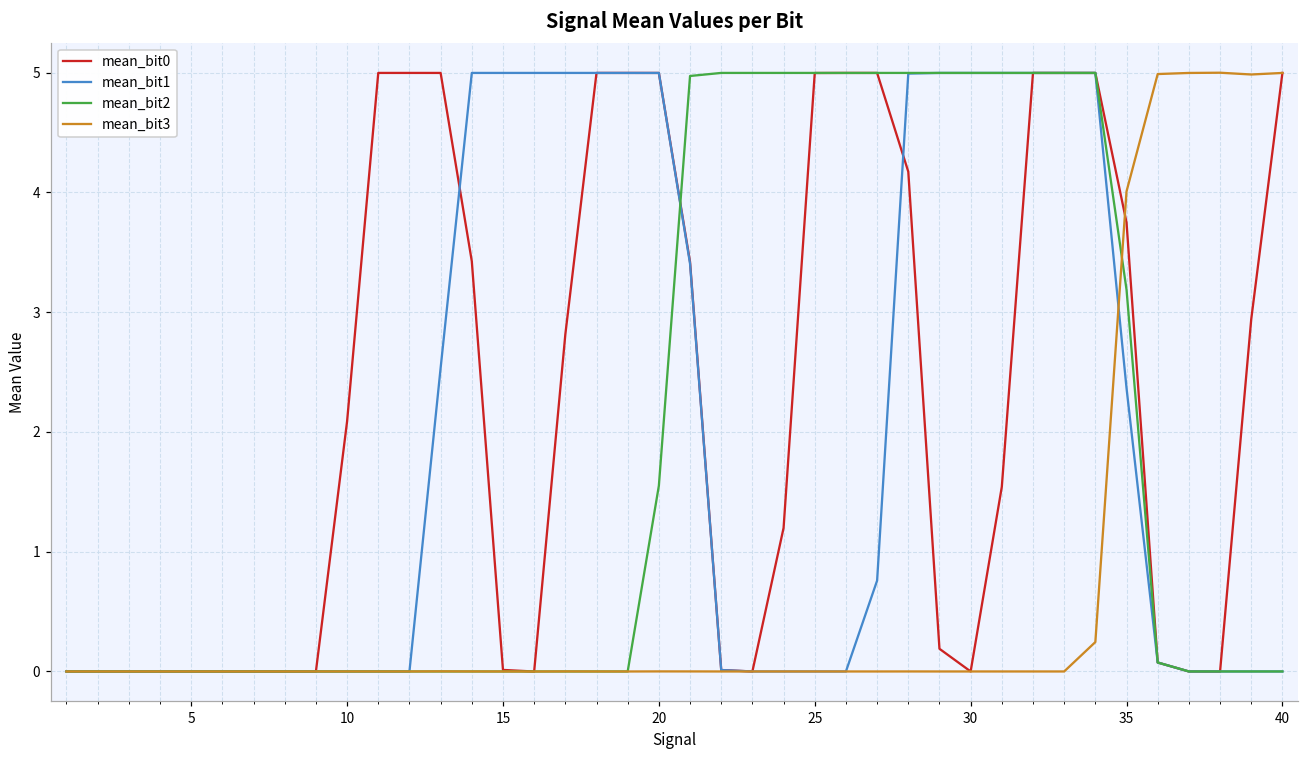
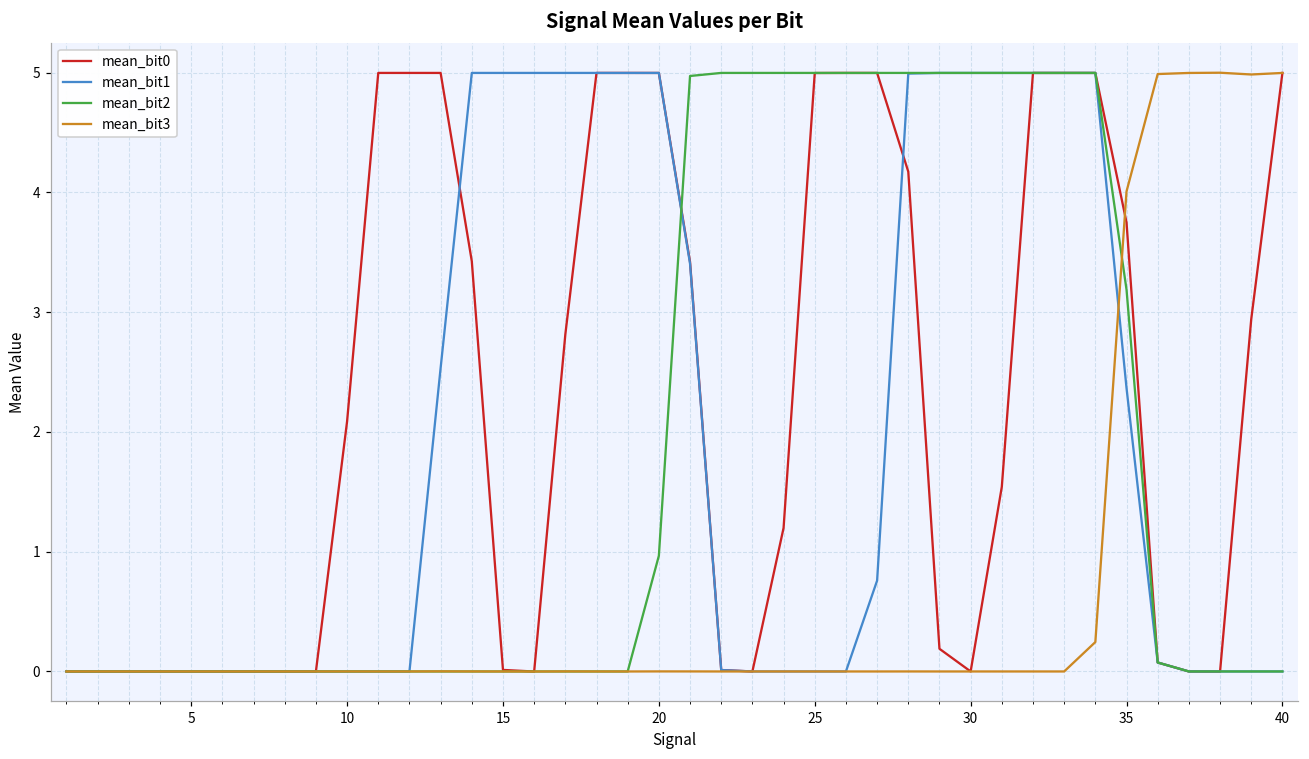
  {
    "mean_bit0": {
      "10": 2.09,
      "35": 3.75
    },
    "mean_bit1": {
      "15": 5.00,
      "35": 2.37
    },
    "mean_bit2": {
-     "20": 1.55,
+     "20": 0.97,
      "35": 3.19
    },
    "mean_bit3": {
      "20": 0.00,
      "35": 4.01
    }
  }
